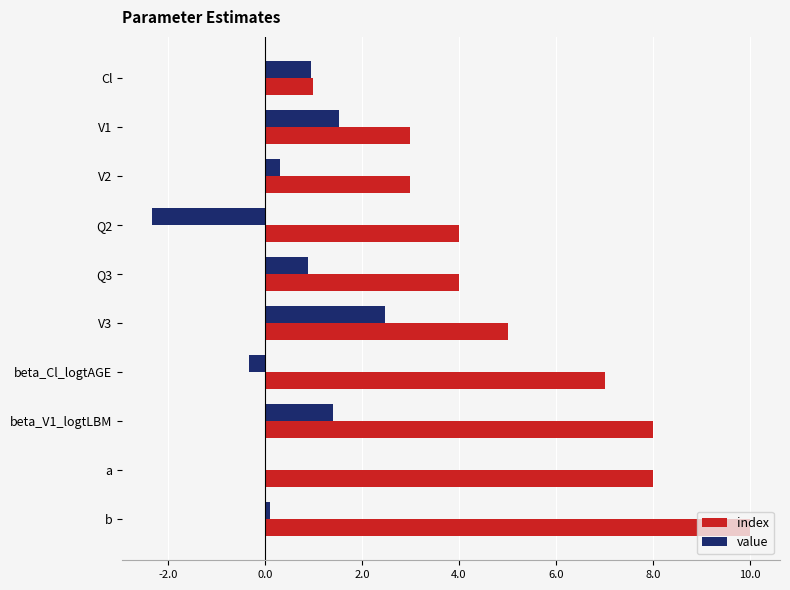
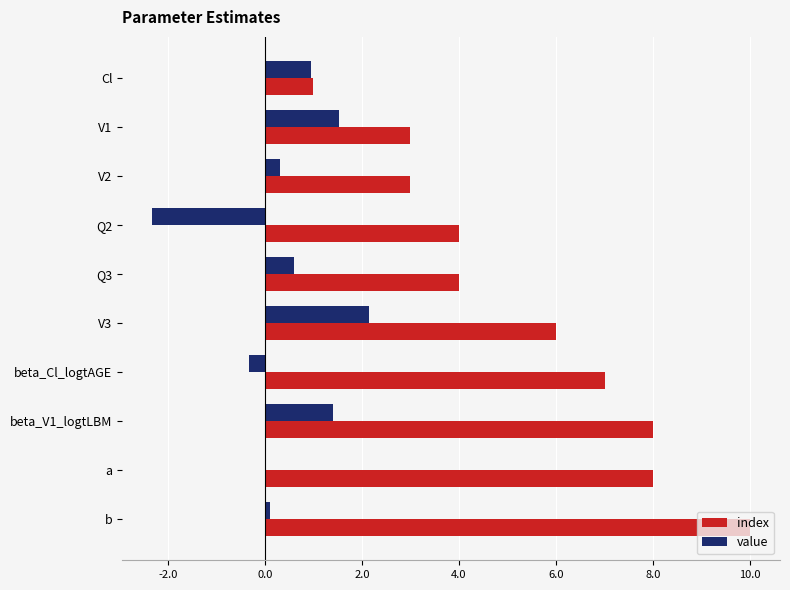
  {
    "index": {
      "Cl": 1,
      "V1": 3,
      "V2": 3,
      "Q2": 4,
      "Q3": 4,
-     "V3": 5,
+     "V3": 6,
      "beta_Cl_logtAGE": 7,
      "beta_V1_logtLBM": 8,
      "a": 8
    },
    "value": {
      "Cl": 0.9,
      "V1": 1.5,
      "V2": 0.3,
      "Q2": -2.3,
-     "Q3": 0.9,
-     "V3": 2.5,
+     "Q3": 0.6,
+     "V3": 2.2,
      "beta_Cl_logtAGE": -0.3,
      "beta_V1_logtLBM": 1.4,
      "b": 0.1
    }
  }
